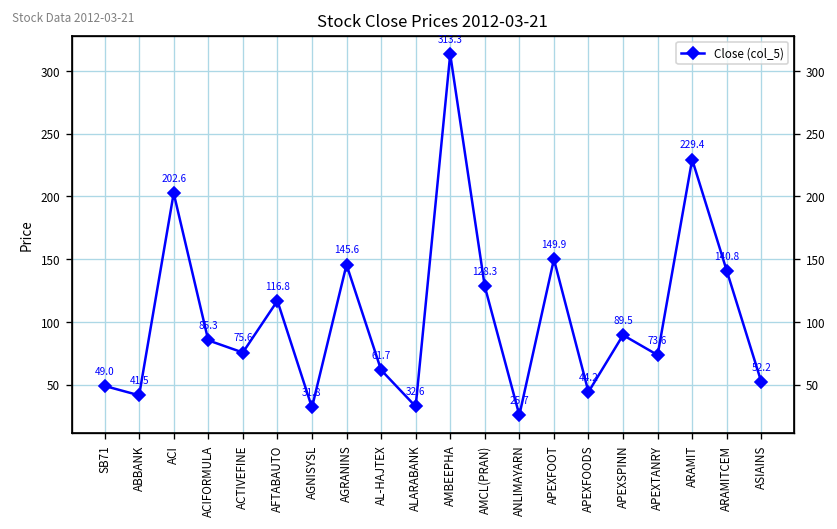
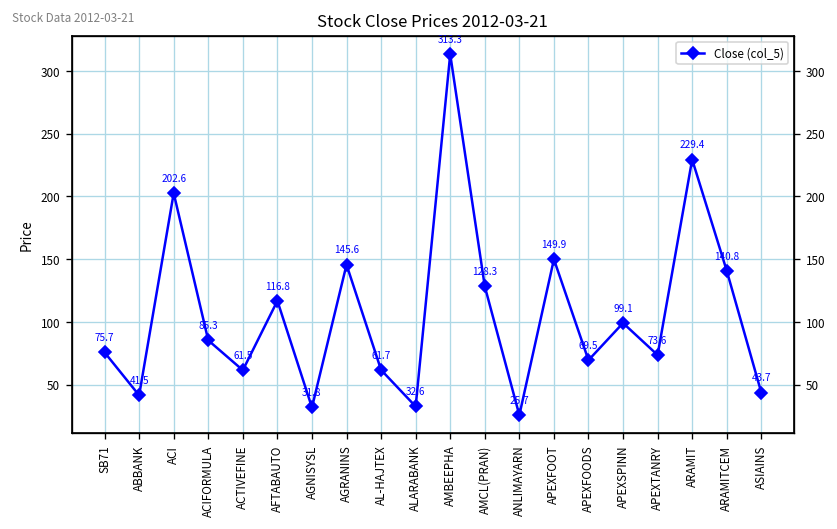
  {
-   "SB71": 49.0,
+   "SB71": 75.7,
    "ABBANK": 41.5,
    "ACI": 202.6,
    "ACIFORMULA": 85.3,
-   "ACTIVEFINE": 75.6,
+   "ACTIVEFINE": 61.5,
    "AFTABAUTO": 116.8,
    "AGNISYSL": 31.8,
    "AGRANINS": 145.6,
    "AL-HAJTEX": 61.7,
    "ALARABANK": 32.6,
    "AMBEEPHA": 313.3,
    "AMCL(PRAN)": 128.3,
    "ANLIMAYARN": 25.7,
    "APEXFOOT": 149.9,
-   "APEXFOODS": 44.2,
-   "APEXSPINN": 89.5,
+   "APEXFOODS": 69.5,
+   "APEXSPINN": 99.1,
    "APEXTANRY": 73.6,
    "ARAMIT": 229.4,
    "ARAMITCEM": 140.8,
-   "ASIAINS": 52.2
+   "ASIAINS": 43.7
  }
